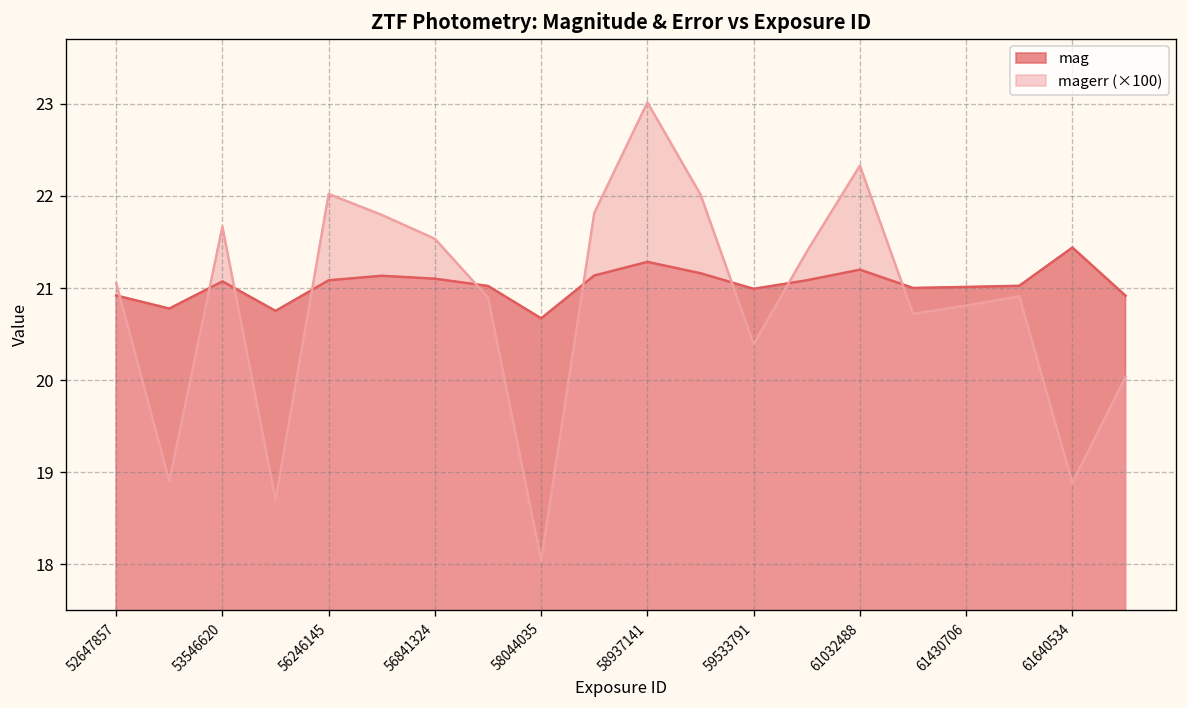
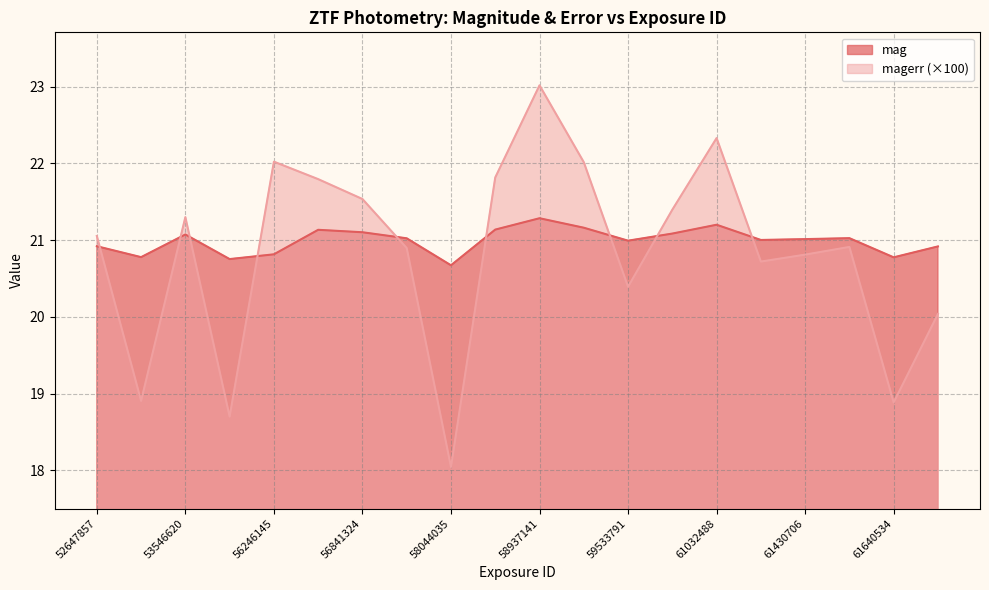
  {
    "mag": {
      "52647857": 20.9,
      "53546620": 21.1,
-     "56246145": 21.1,
+     "56246145": 20.8,
      "56841324": 21.1,
      "58044035": 20.7,
      "58937141": 21.3,
      "59533791": 21.0,
      "61032488": 21.2,
      "61430706": 21.0,
-     "61640534": 21.4
+     "61640534": 20.8
    },
    "magerr (×100)": {
      "52647857": 21.1,
-     "53546620": 21.7,
+     "53546620": 21.3,
      "56246145": 22.0,
      "56841324": 21.5,
      "58044035": 18.0,
      "58937141": 23.0,
      "59533791": 20.4,
      "61032488": 22.3,
      "61430706": 20.8,
      "61640534": 18.9
    }
  }
